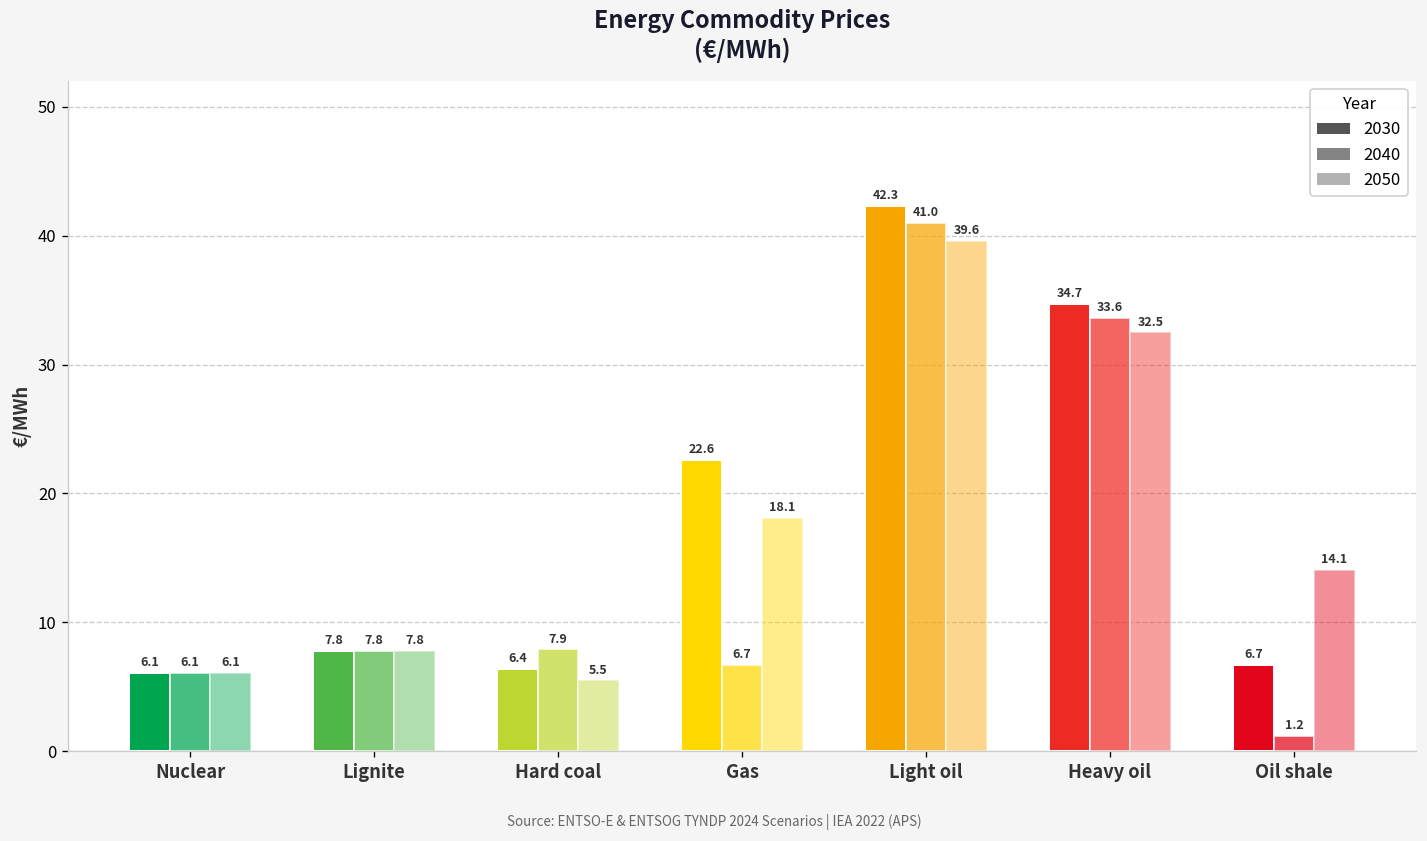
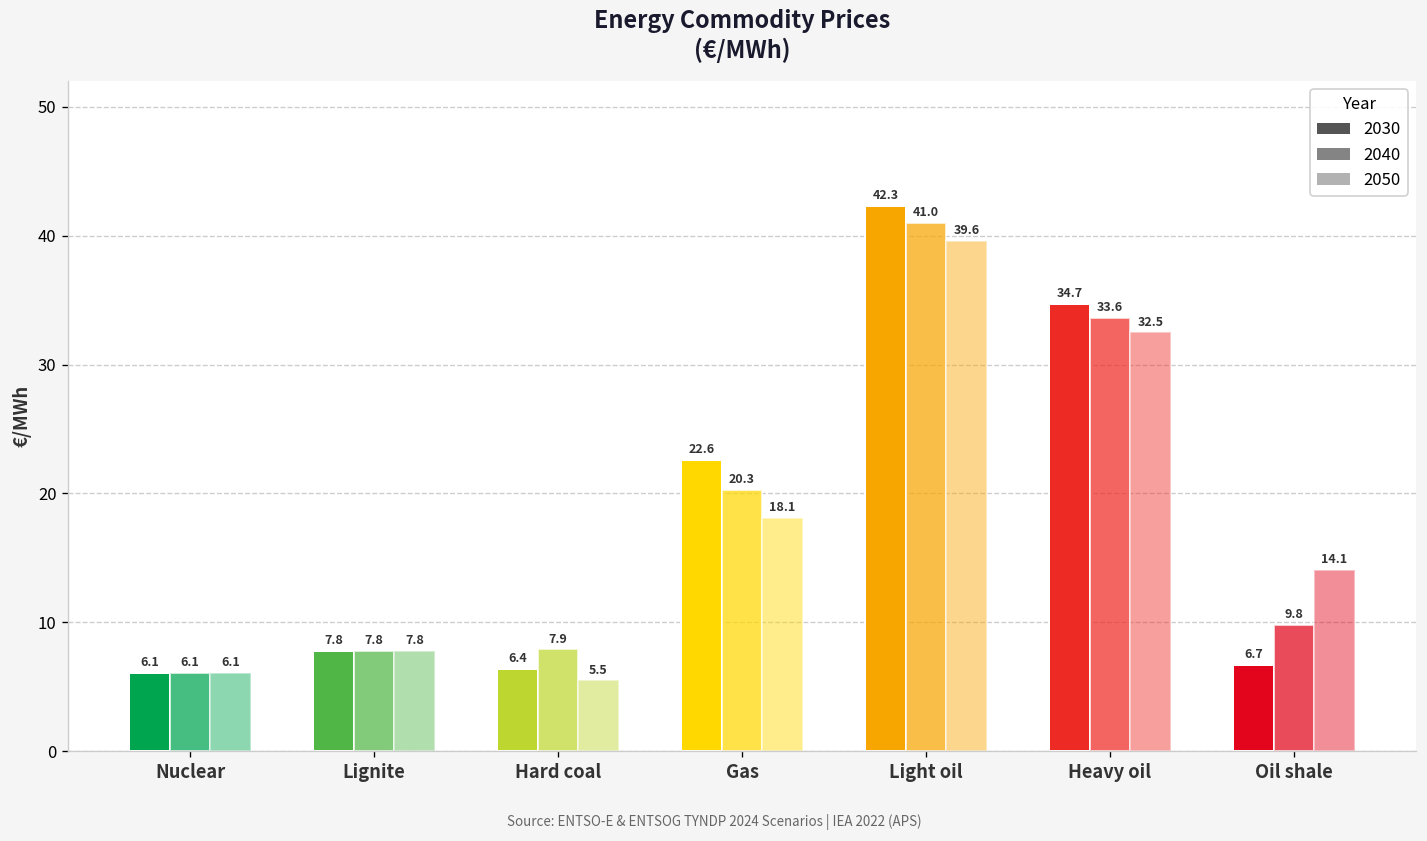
  {
    "Nuclear": 6.1,
    "Lignite": 7.8,
    "Hard coal": 7.9,
-   "Gas": 6.7,
+   "Gas": 20.3,
    "Light oil": 41.0,
    "Heavy oil": 33.6,
-   "Oil shale": 1.2
+   "Oil shale": 9.8
  }
